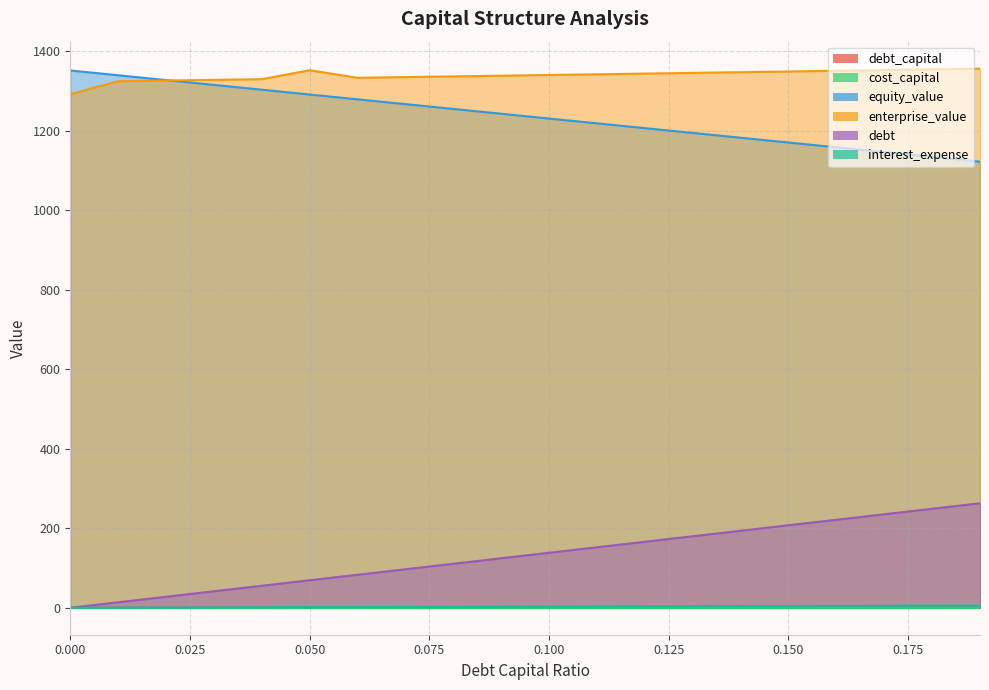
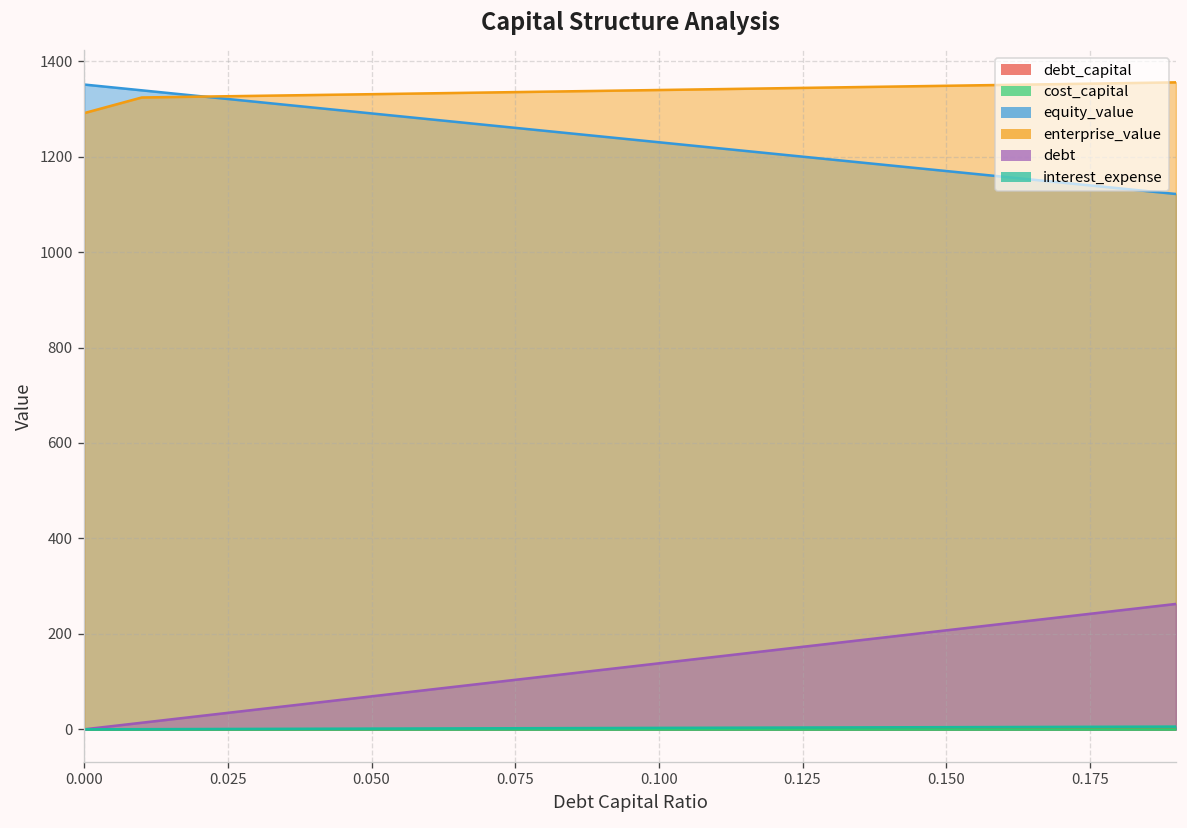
  {
    "enterprise_value": {
      "0.000": 1290,
-     "0.050": 1350,
+     "0.050": 1330,
      "0.100": 1340,
      "0.150": 1350
    },
    "debt": {
      "0.050": 70,
      "0.100": 140,
      "0.150": 210
    }
  }
